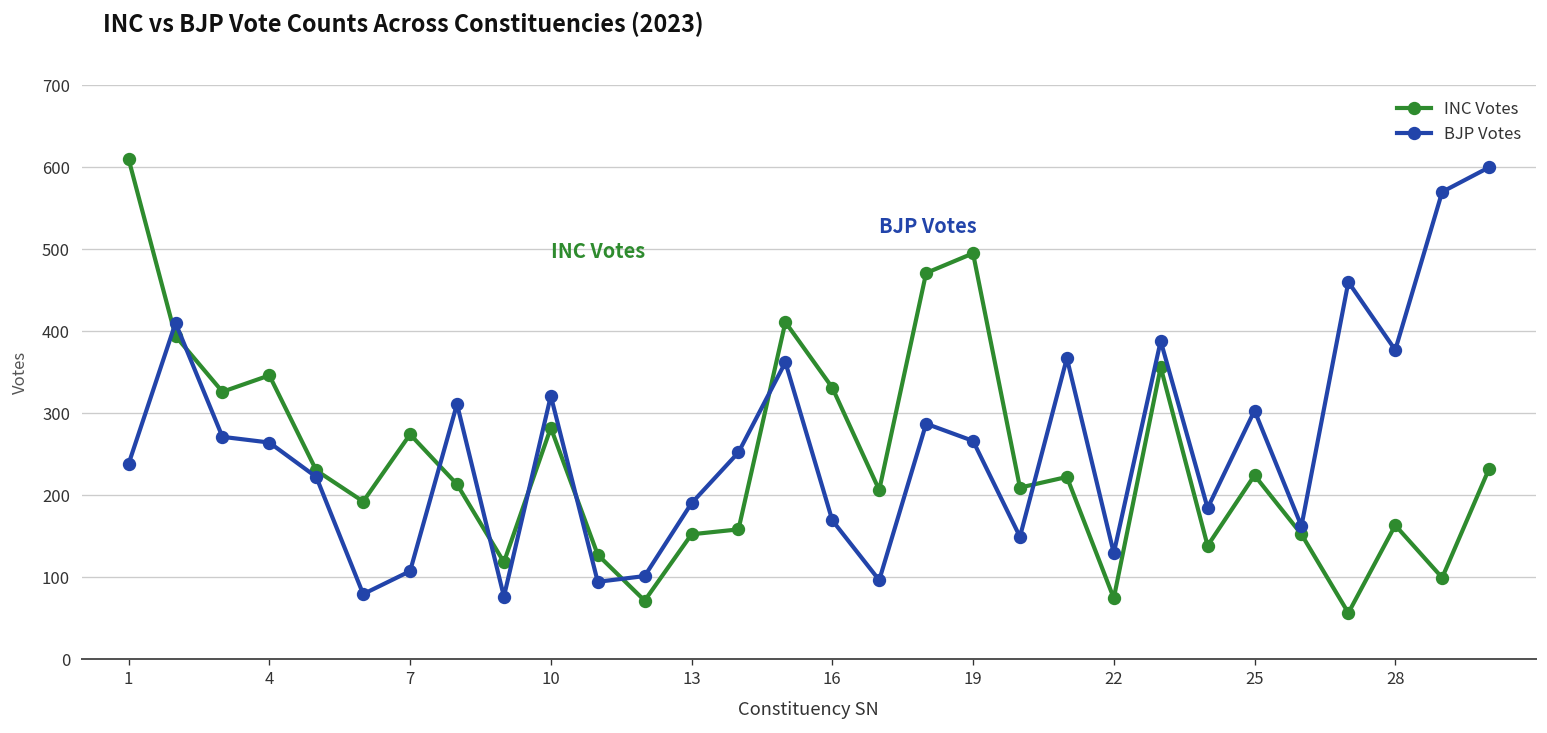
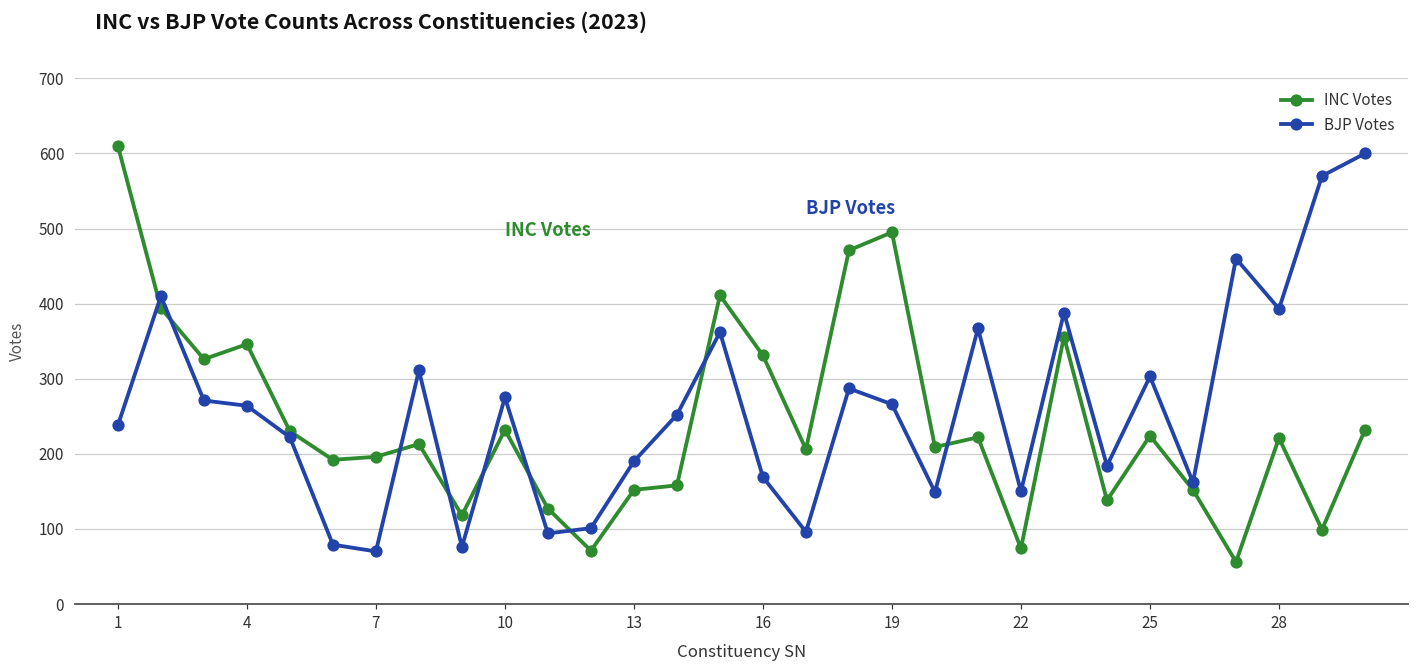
  {
    "INC Votes": {
      "1": 610,
      "4": 350,
-     "7": 270,
-     "10": 280,
+     "7": 200,
+     "10": 230,
      "13": 150,
      "16": 330,
      "19": 500,
      "22": 70,
      "25": 220,
-     "28": 160
+     "28": 220
    },
    "BJP Votes": {
      "1": 240,
      "4": 260,
-     "7": 110,
-     "10": 320,
+     "7": 70,
+     "10": 280,
      "13": 190,
      "16": 170,
      "19": 270,
-     "22": 130,
+     "22": 150,
      "25": 300,
-     "28": 380
+     "28": 390
    }
  }
